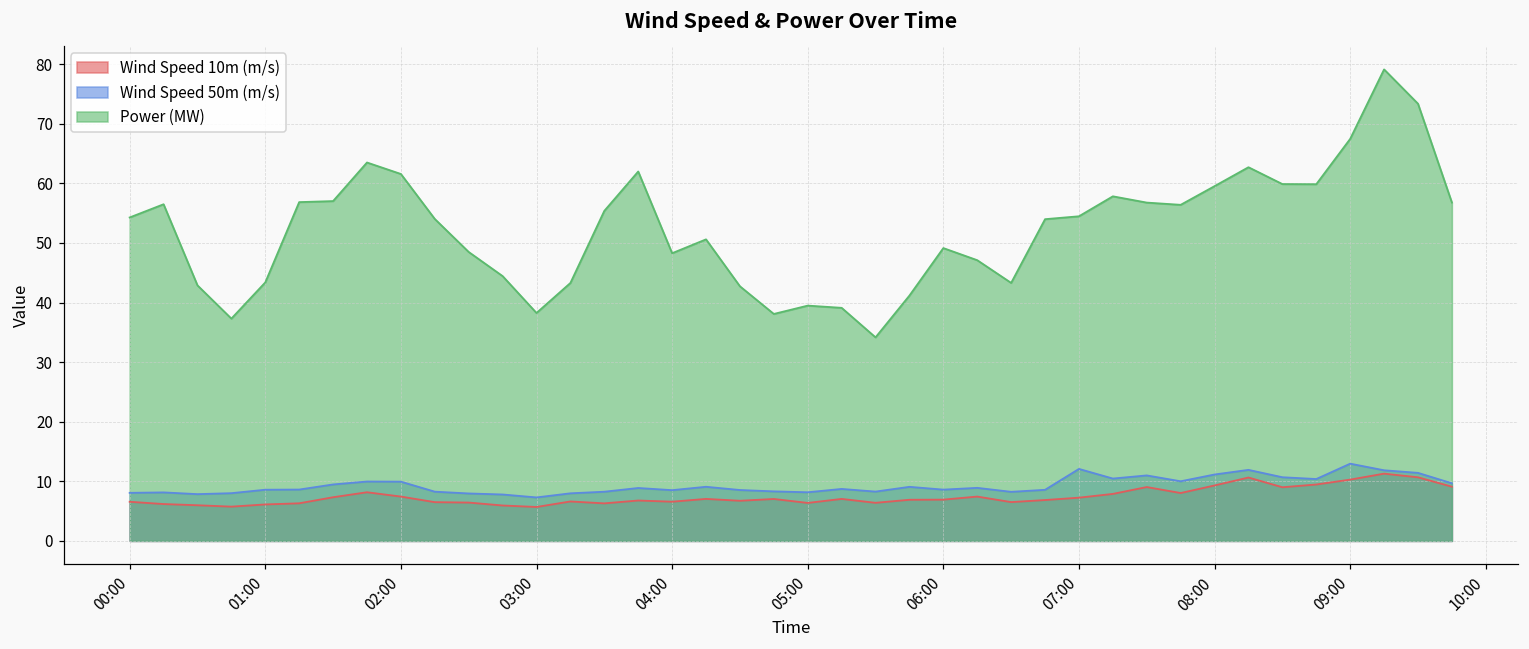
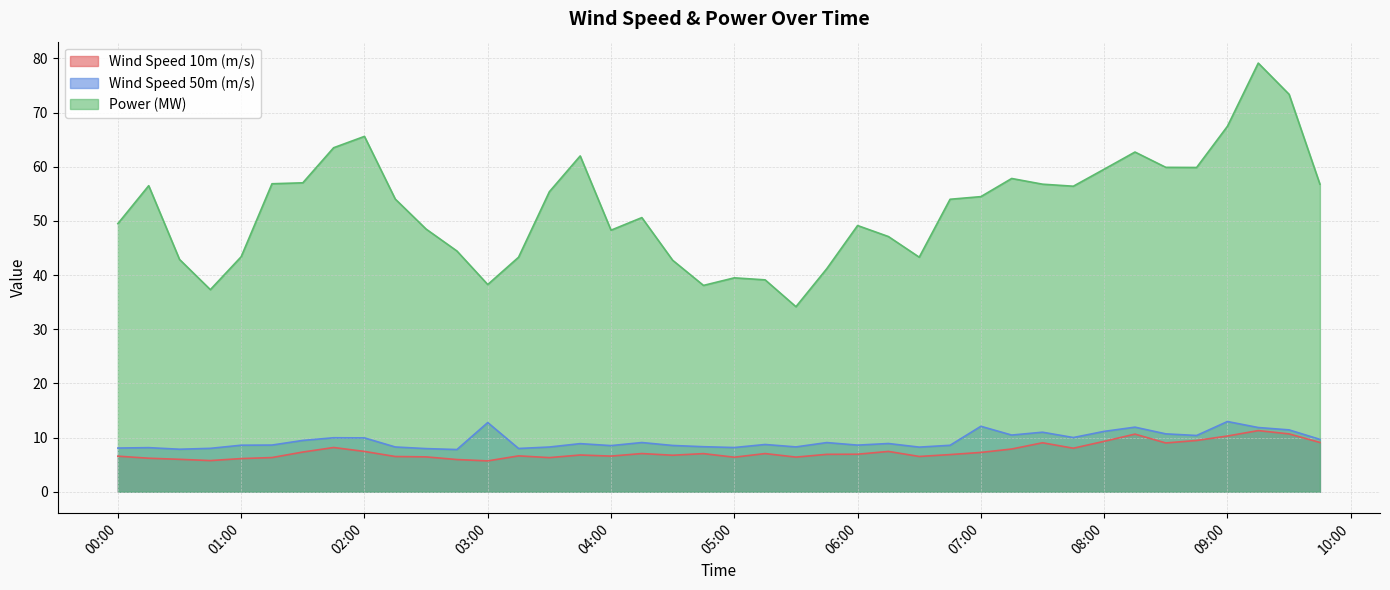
  {
    "Wind Speed 10m (m/s)": {
      "00:00": 7,
      "01:00": 6,
      "02:00": 7,
      "03:00": 6,
      "04:00": 7,
      "05:00": 6,
      "06:00": 7,
      "07:00": 7,
      "08:00": 9,
      "09:00": 10
    },
    "Wind Speed 50m (m/s)": {
      "00:00": 8,
      "01:00": 9,
      "02:00": 10,
-     "03:00": 7,
+     "03:00": 13,
      "04:00": 9,
      "05:00": 8,
      "06:00": 9,
      "07:00": 12,
      "08:00": 11,
      "09:00": 13
    },
    "Power (MW)": {
-     "00:00": 54,
+     "00:00": 49,
      "01:00": 43,
-     "02:00": 62,
+     "02:00": 66,
      "03:00": 38,
      "04:00": 48,
      "05:00": 39,
      "06:00": 49,
      "07:00": 54,
      "08:00": 60,
      "09:00": 67
    }
  }
